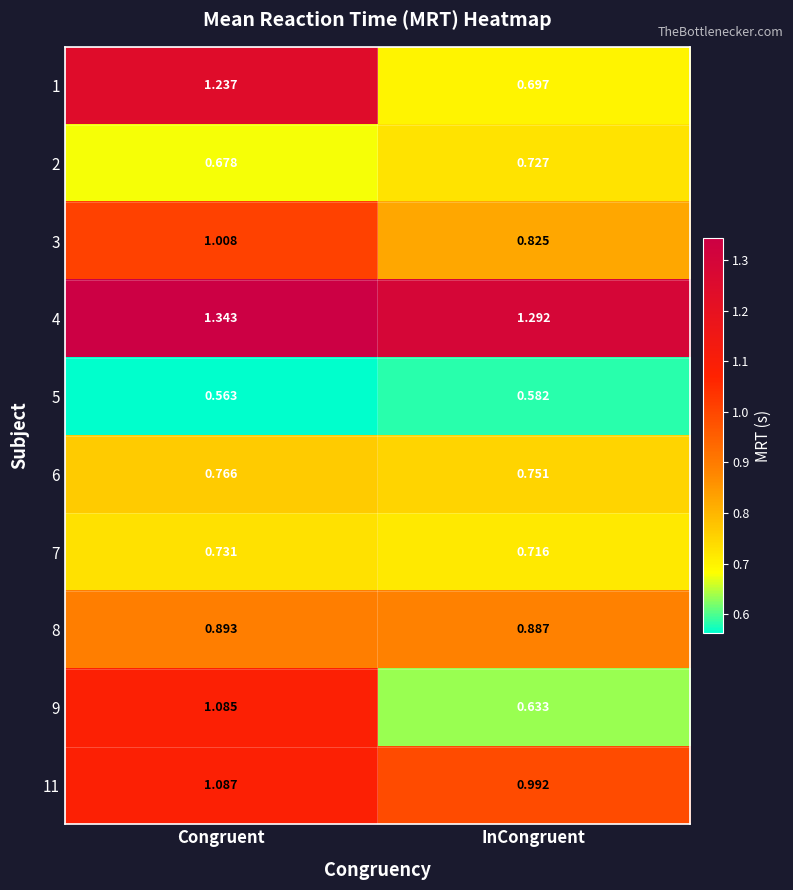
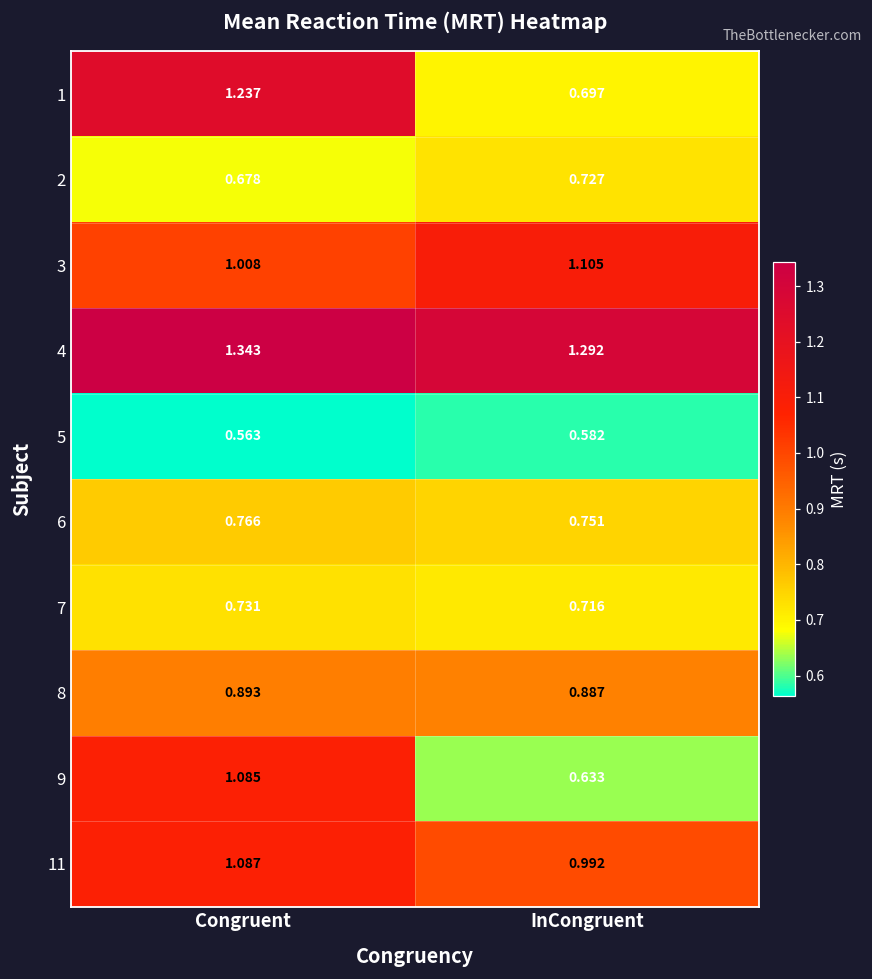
  {
    "1": {
      "Congruent": 1.237,
      "InCongruent": 0.697
    },
    "2": {
      "Congruent": 0.678,
      "InCongruent": 0.727
    },
    "3": {
      "Congruent": 1.008,
-     "InCongruent": 0.825
+     "InCongruent": 1.105
    },
    "4": {
      "Congruent": 1.343,
      "InCongruent": 1.292
    },
    "5": {
      "Congruent": 0.563,
      "InCongruent": 0.582
    },
    "6": {
      "Congruent": 0.766,
      "InCongruent": 0.751
    },
    "7": {
      "Congruent": 0.731,
      "InCongruent": 0.716
    },
    "8": {
      "Congruent": 0.893,
      "InCongruent": 0.887
    },
    "9": {
      "Congruent": 1.085,
      "InCongruent": 0.633
    },
    "11": {
      "Congruent": 1.087,
      "InCongruent": 0.992
    }
  }
